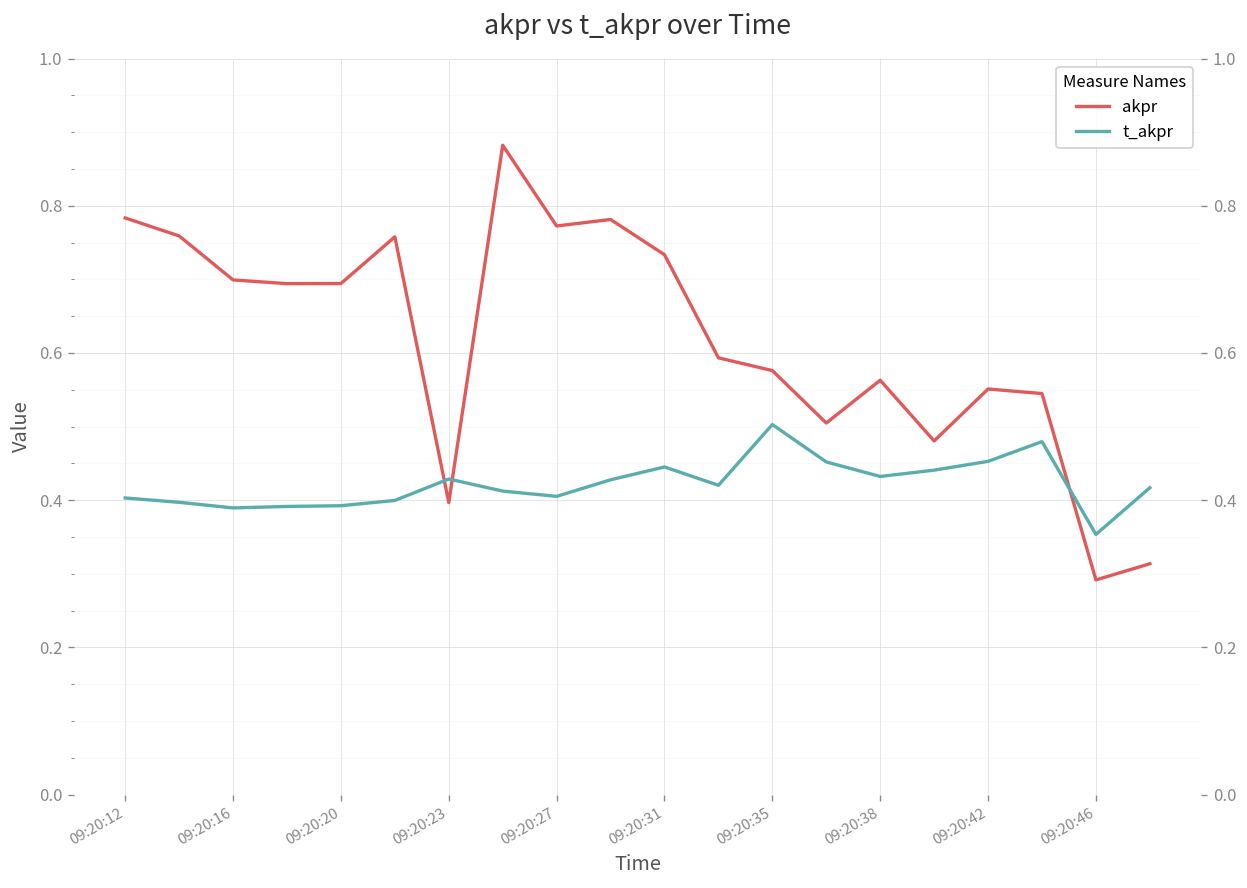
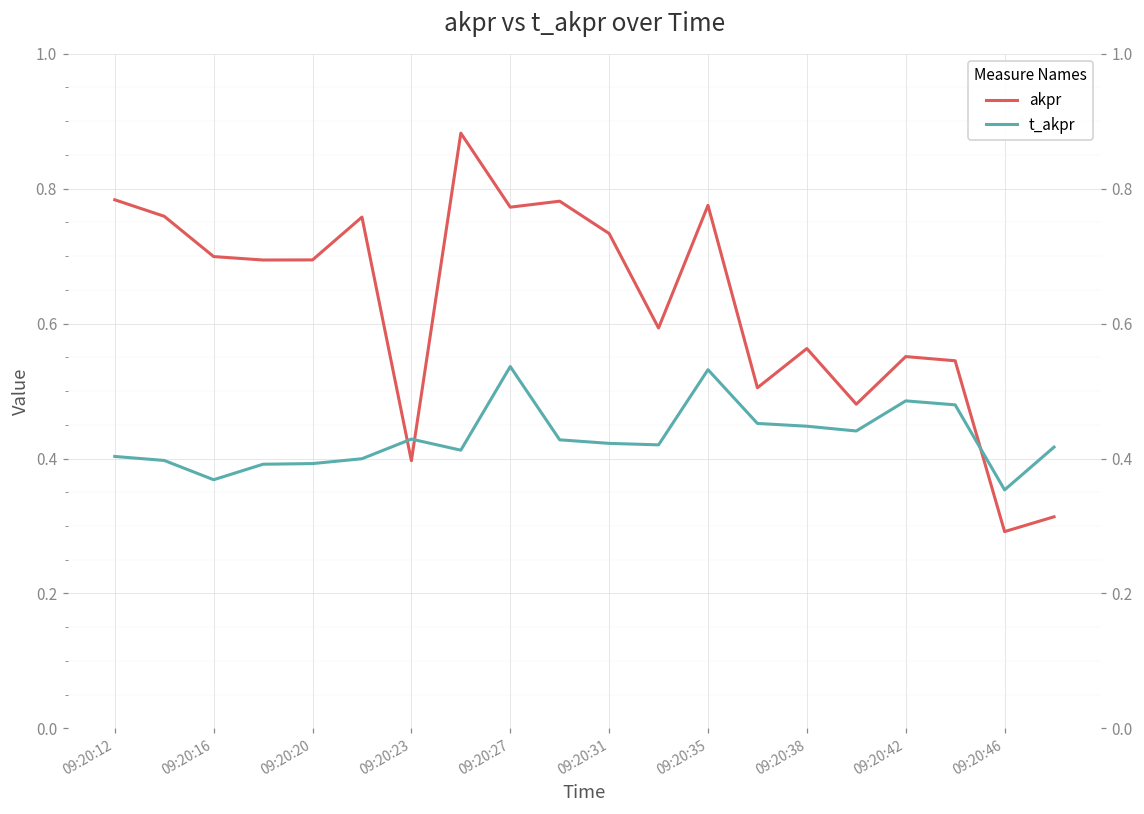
  {
    "akpr": {
      "09:20:12": 0.78,
      "09:20:16": 0.70,
      "09:20:20": 0.69,
      "09:20:23": 0.40,
      "09:20:27": 0.77,
      "09:20:31": 0.73,
-     "09:20:35": 0.58,
+     "09:20:35": 0.78,
      "09:20:38": 0.56,
      "09:20:42": 0.55,
      "09:20:46": 0.29
    },
    "t_akpr": {
      "09:20:12": 0.40,
-     "09:20:16": 0.39,
+     "09:20:16": 0.37,
      "09:20:20": 0.39,
      "09:20:23": 0.43,
-     "09:20:27": 0.41,
-     "09:20:31": 0.45,
-     "09:20:35": 0.50,
-     "09:20:38": 0.43,
-     "09:20:42": 0.45,
+     "09:20:27": 0.54,
+     "09:20:31": 0.42,
+     "09:20:35": 0.53,
+     "09:20:38": 0.45,
+     "09:20:42": 0.49,
      "09:20:46": 0.35
    }
  }
